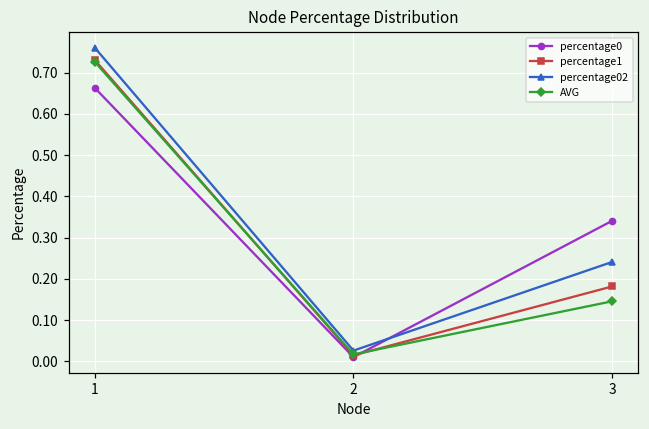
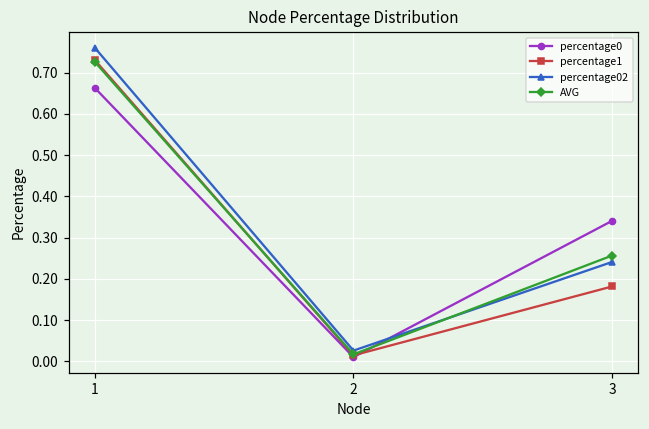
  {
    "percentage0": {
      "1": 0.66,
      "3": 0.34
    },
    "percentage1": {
      "3": 0.18
    },
    "percentage02": {
      "1": 0.76,
      "2": 0.03,
      "3": 0.24
    },
    "AVG": {
-     "3": 0.15
+     "3": 0.26
    }
  }
